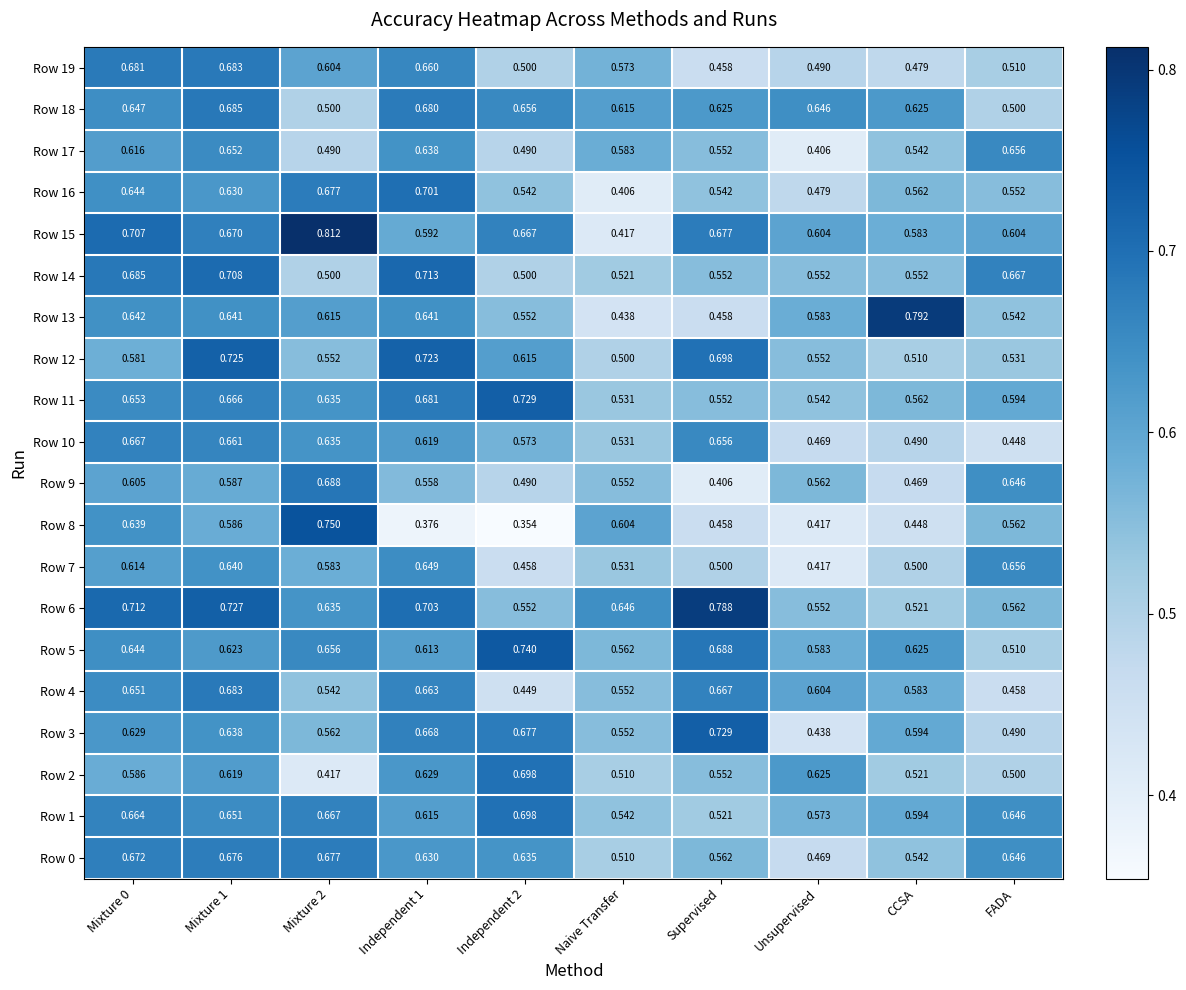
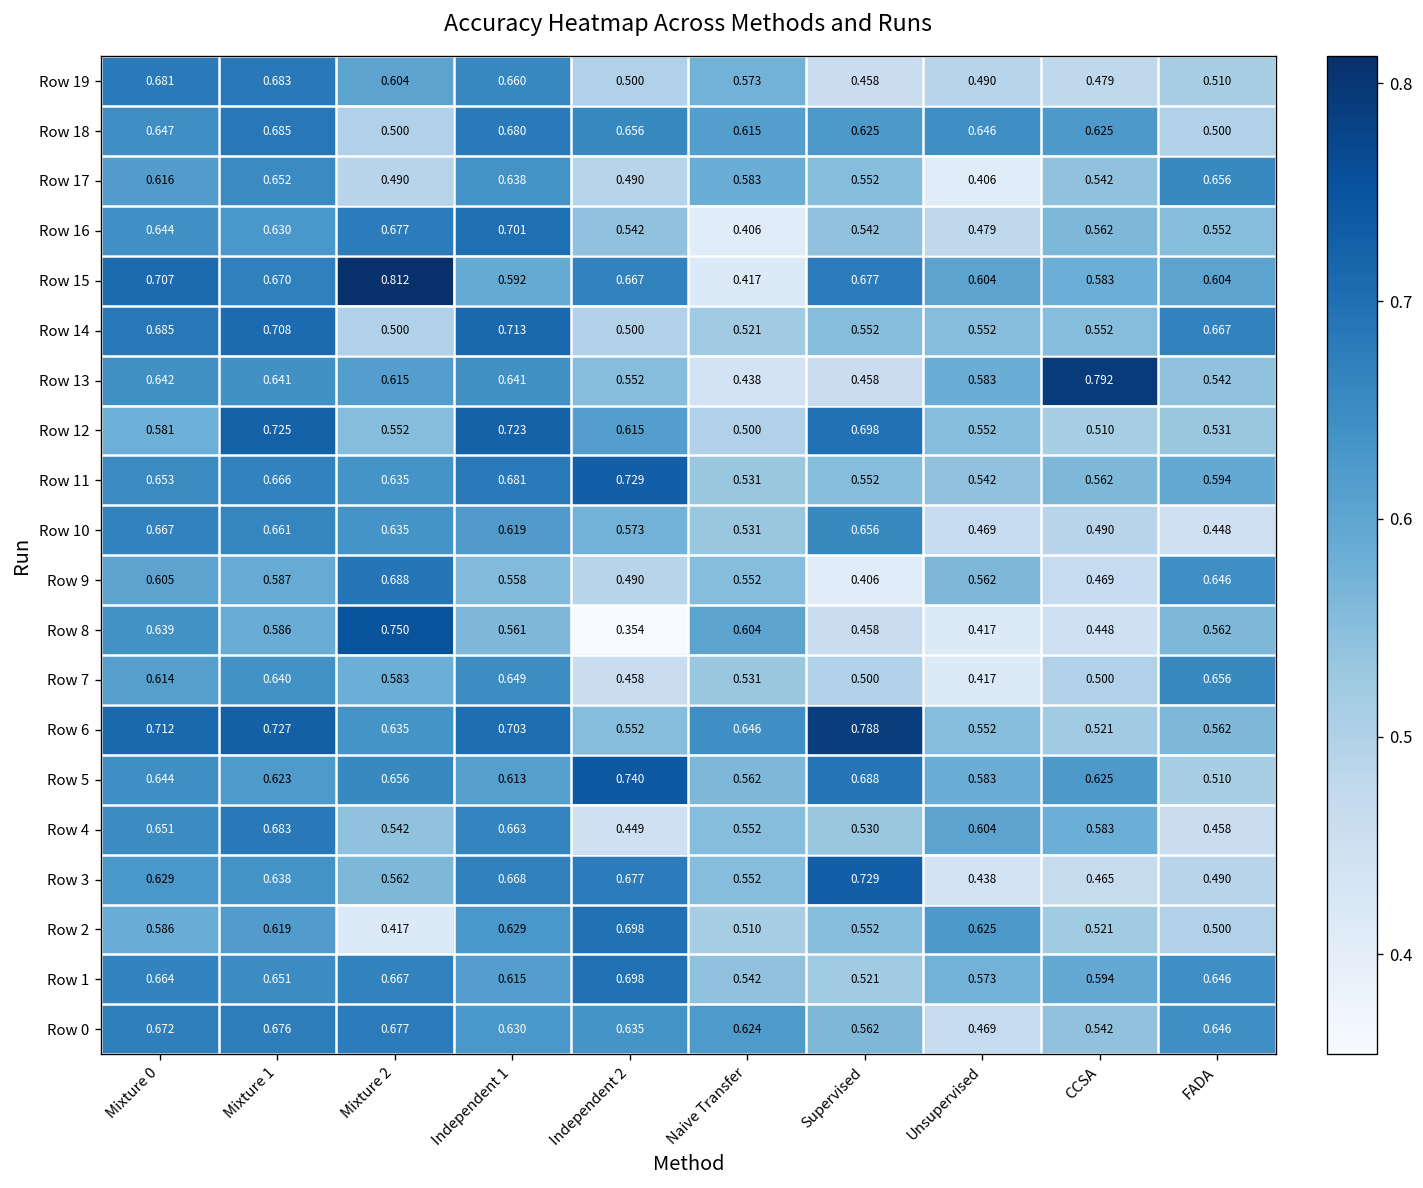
  {
    "Row 19": {
      "Mixture 0": 0.681,
      "Mixture 1": 0.683,
      "Mixture 2": 0.604,
      "Independent 1": 0.660,
      "Independent 2": 0.500,
      "Naive Transfer": 0.573,
      "Supervised": 0.458,
      "Unsupervised": 0.490,
      "CCSA": 0.479,
      "FADA": 0.510
    },
    "Row 18": {
      "Mixture 0": 0.647,
      "Mixture 1": 0.685,
      "Mixture 2": 0.500,
      "Independent 1": 0.680,
      "Independent 2": 0.656,
      "Naive Transfer": 0.615,
      "Supervised": 0.625,
      "Unsupervised": 0.646,
      "CCSA": 0.625,
      "FADA": 0.500
    },
    "Row 17": {
      "Mixture 0": 0.616,
      "Mixture 1": 0.652,
      "Mixture 2": 0.490,
      "Independent 1": 0.638,
      "Independent 2": 0.490,
      "Naive Transfer": 0.583,
      "Supervised": 0.552,
      "Unsupervised": 0.406,
      "CCSA": 0.542,
      "FADA": 0.656
    },
    "Row 16": {
      "Mixture 0": 0.644,
      "Mixture 1": 0.630,
      "Mixture 2": 0.677,
      "Independent 1": 0.701,
      "Independent 2": 0.542,
      "Naive Transfer": 0.406,
      "Supervised": 0.542,
      "Unsupervised": 0.479,
      "CCSA": 0.562,
      "FADA": 0.552
    },
    "Row 15": {
      "Mixture 0": 0.707,
      "Mixture 1": 0.670,
      "Mixture 2": 0.812,
      "Independent 1": 0.592,
      "Independent 2": 0.667,
      "Naive Transfer": 0.417,
      "Supervised": 0.677,
      "Unsupervised": 0.604,
      "CCSA": 0.583,
      "FADA": 0.604
    },
    "Row 14": {
      "Mixture 0": 0.685,
      "Mixture 1": 0.708,
      "Mixture 2": 0.500,
      "Independent 1": 0.713,
      "Independent 2": 0.500,
      "Naive Transfer": 0.521,
      "Supervised": 0.552,
      "Unsupervised": 0.552,
      "CCSA": 0.552,
      "FADA": 0.667
    },
    "Row 13": {
      "Mixture 0": 0.642,
      "Mixture 1": 0.641,
      "Mixture 2": 0.615,
      "Independent 1": 0.641,
      "Independent 2": 0.552,
      "Naive Transfer": 0.438,
      "Supervised": 0.458,
      "Unsupervised": 0.583,
      "CCSA": 0.792,
      "FADA": 0.542
    },
    "Row 12": {
      "Mixture 0": 0.581,
      "Mixture 1": 0.725,
      "Mixture 2": 0.552,
      "Independent 1": 0.723,
      "Independent 2": 0.615,
      "Naive Transfer": 0.500,
      "Supervised": 0.698,
      "Unsupervised": 0.552,
      "CCSA": 0.510,
      "FADA": 0.531
    },
    "Row 11": {
      "Mixture 0": 0.653,
      "Mixture 1": 0.666,
      "Mixture 2": 0.635,
      "Independent 1": 0.681,
      "Independent 2": 0.729,
      "Naive Transfer": 0.531,
      "Supervised": 0.552,
      "Unsupervised": 0.542,
      "CCSA": 0.562,
      "FADA": 0.594
    },
    "Row 10": {
      "Mixture 0": 0.667,
      "Mixture 1": 0.661,
      "Mixture 2": 0.635,
      "Independent 1": 0.619,
      "Independent 2": 0.573,
      "Naive Transfer": 0.531,
      "Supervised": 0.656,
      "Unsupervised": 0.469,
      "CCSA": 0.490,
      "FADA": 0.448
    },
    "Row 9": {
      "Mixture 0": 0.605,
      "Mixture 1": 0.587,
      "Mixture 2": 0.688,
      "Independent 1": 0.558,
      "Independent 2": 0.490,
      "Naive Transfer": 0.552,
      "Supervised": 0.406,
      "Unsupervised": 0.562,
      "CCSA": 0.469,
      "FADA": 0.646
    },
    "Row 8": {
      "Mixture 0": 0.639,
      "Mixture 1": 0.586,
      "Mixture 2": 0.750,
-     "Independent 1": 0.376,
+     "Independent 1": 0.561,
      "Independent 2": 0.354,
      "Naive Transfer": 0.604,
      "Supervised": 0.458,
      "Unsupervised": 0.417,
      "CCSA": 0.448,
      "FADA": 0.562
    },
    "Row 7": {
      "Mixture 0": 0.614,
      "Mixture 1": 0.640,
      "Mixture 2": 0.583,
      "Independent 1": 0.649,
      "Independent 2": 0.458,
      "Naive Transfer": 0.531,
      "Supervised": 0.500,
      "Unsupervised": 0.417,
      "CCSA": 0.500,
      "FADA": 0.656
    },
    "Row 6": {
      "Mixture 0": 0.712,
      "Mixture 1": 0.727,
      "Mixture 2": 0.635,
      "Independent 1": 0.703,
      "Independent 2": 0.552,
      "Naive Transfer": 0.646,
      "Supervised": 0.788,
      "Unsupervised": 0.552,
      "CCSA": 0.521,
      "FADA": 0.562
    },
    "Row 5": {
      "Mixture 0": 0.644,
      "Mixture 1": 0.623,
      "Mixture 2": 0.656,
      "Independent 1": 0.613,
      "Independent 2": 0.740,
      "Naive Transfer": 0.562,
      "Supervised": 0.688,
      "Unsupervised": 0.583,
      "CCSA": 0.625,
      "FADA": 0.510
    },
    "Row 4": {
      "Mixture 0": 0.651,
      "Mixture 1": 0.683,
      "Mixture 2": 0.542,
      "Independent 1": 0.663,
      "Independent 2": 0.449,
      "Naive Transfer": 0.552,
-     "Supervised": 0.667,
+     "Supervised": 0.530,
      "Unsupervised": 0.604,
      "CCSA": 0.583,
      "FADA": 0.458
    },
    "Row 3": {
      "Mixture 0": 0.629,
      "Mixture 1": 0.638,
      "Mixture 2": 0.562,
      "Independent 1": 0.668,
      "Independent 2": 0.677,
      "Naive Transfer": 0.552,
      "Supervised": 0.729,
      "Unsupervised": 0.438,
-     "CCSA": 0.594,
+     "CCSA": 0.465,
      "FADA": 0.490
    },
    "Row 2": {
      "Mixture 0": 0.586,
      "Mixture 1": 0.619,
      "Mixture 2": 0.417,
      "Independent 1": 0.629,
      "Independent 2": 0.698,
      "Naive Transfer": 0.510,
      "Supervised": 0.552,
      "Unsupervised": 0.625,
      "CCSA": 0.521,
      "FADA": 0.500
    },
    "Row 1": {
      "Mixture 0": 0.664,
      "Mixture 1": 0.651,
      "Mixture 2": 0.667,
      "Independent 1": 0.615,
      "Independent 2": 0.698,
      "Naive Transfer": 0.542,
      "Supervised": 0.521,
      "Unsupervised": 0.573,
      "CCSA": 0.594,
      "FADA": 0.646
    },
    "Row 0": {
      "Mixture 0": 0.672,
      "Mixture 1": 0.676,
      "Mixture 2": 0.677,
      "Independent 1": 0.630,
      "Independent 2": 0.635,
-     "Naive Transfer": 0.510,
+     "Naive Transfer": 0.624,
      "Supervised": 0.562,
      "Unsupervised": 0.469,
      "CCSA": 0.542,
      "FADA": 0.646
    }
  }
